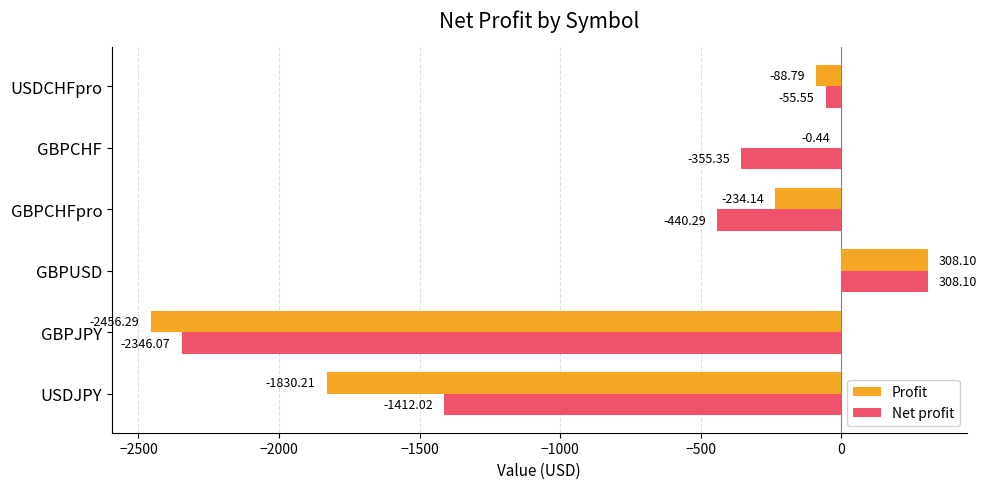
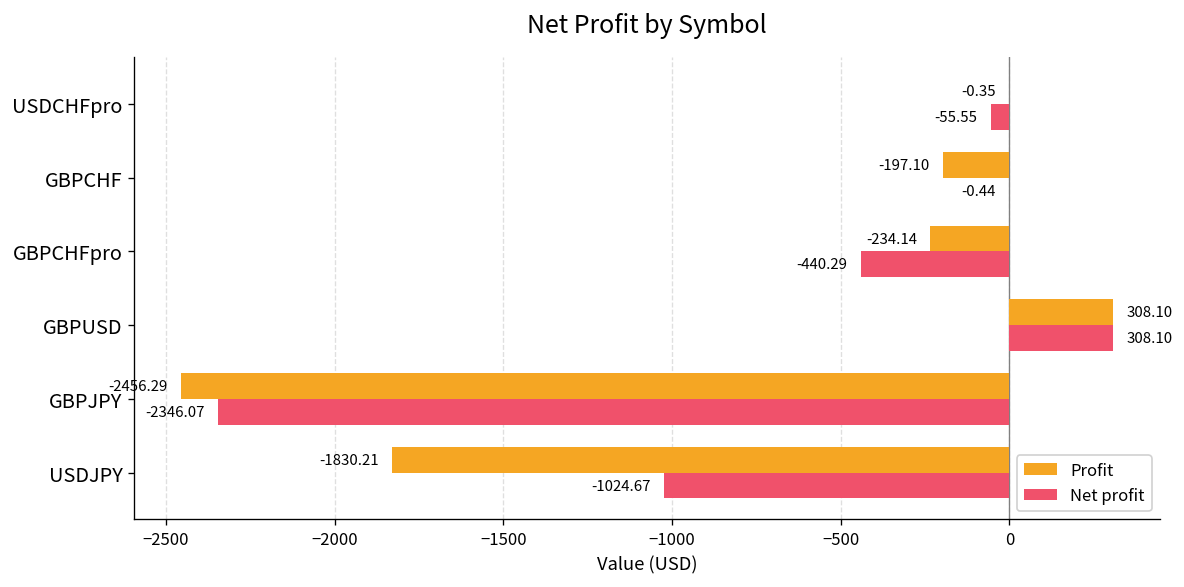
  {
    "Profit": {
-     "USDCHFpro": -88.79,
-     "GBPCHF": -0.44,
+     "USDCHFpro": -0.35,
+     "GBPCHF": -197.10,
      "GBPCHFpro": -234.14,
      "GBPUSD": 308.10,
      "GBPJPY": -2456.29,
      "USDJPY": -1830.21
    },
    "Net profit": {
      "USDCHFpro": -55.55,
-     "GBPCHF": -355.35,
+     "GBPCHF": -0.44,
      "GBPCHFpro": -440.29,
      "GBPUSD": 308.10,
      "GBPJPY": -2346.07,
-     "USDJPY": -1412.02
+     "USDJPY": -1024.67
    }
  }
